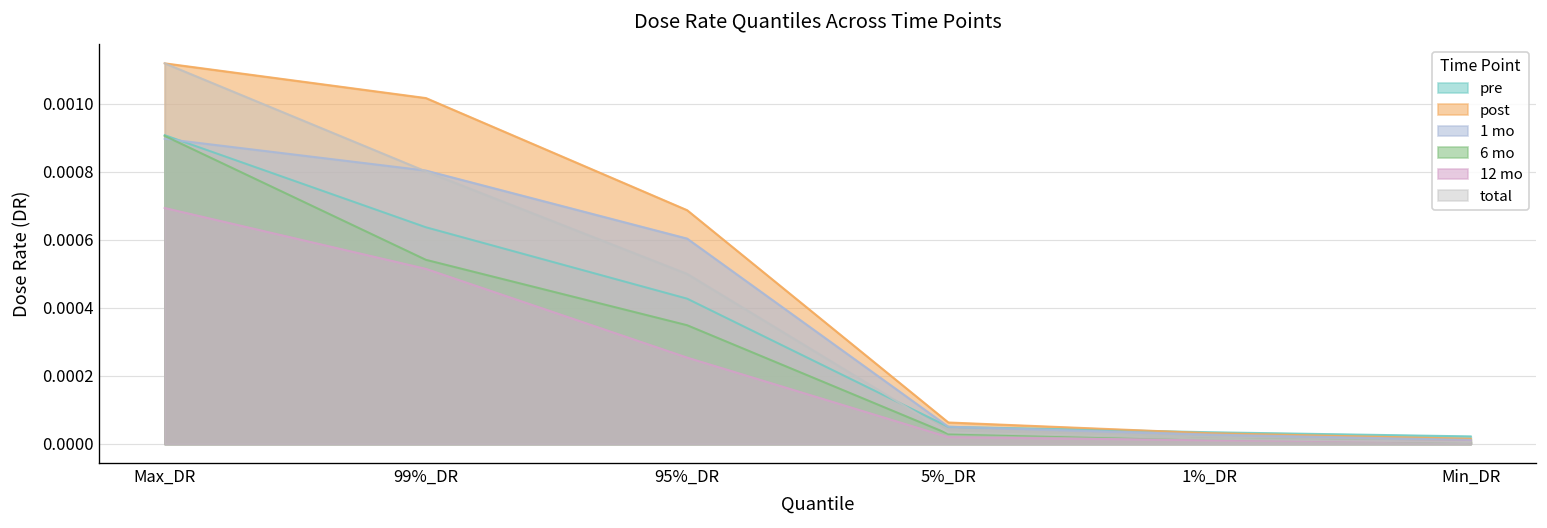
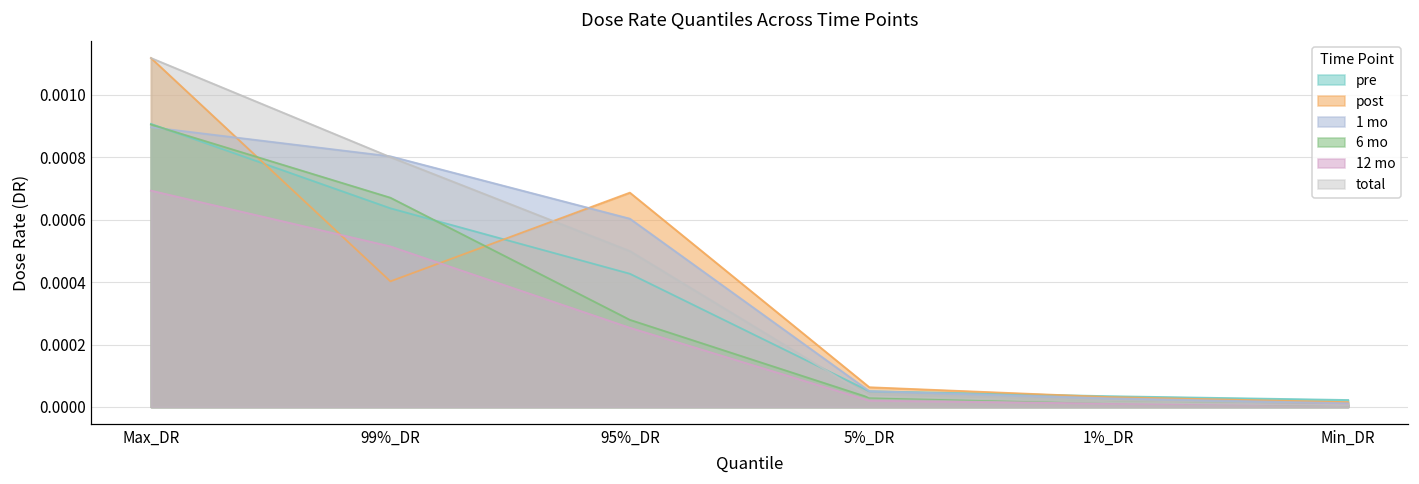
  {
    "post": {
-     "99%_DR": 0.00102,
+     "99%_DR": 0.00040,
      "95%_DR": 0.00069,
      "5%_DR": 0.00006
    },
    "6 mo": {
-     "99%_DR": 0.00054,
-     "95%_DR": 0.00035
+     "99%_DR": 0.00067,
+     "95%_DR": 0.00028
    }
  }
